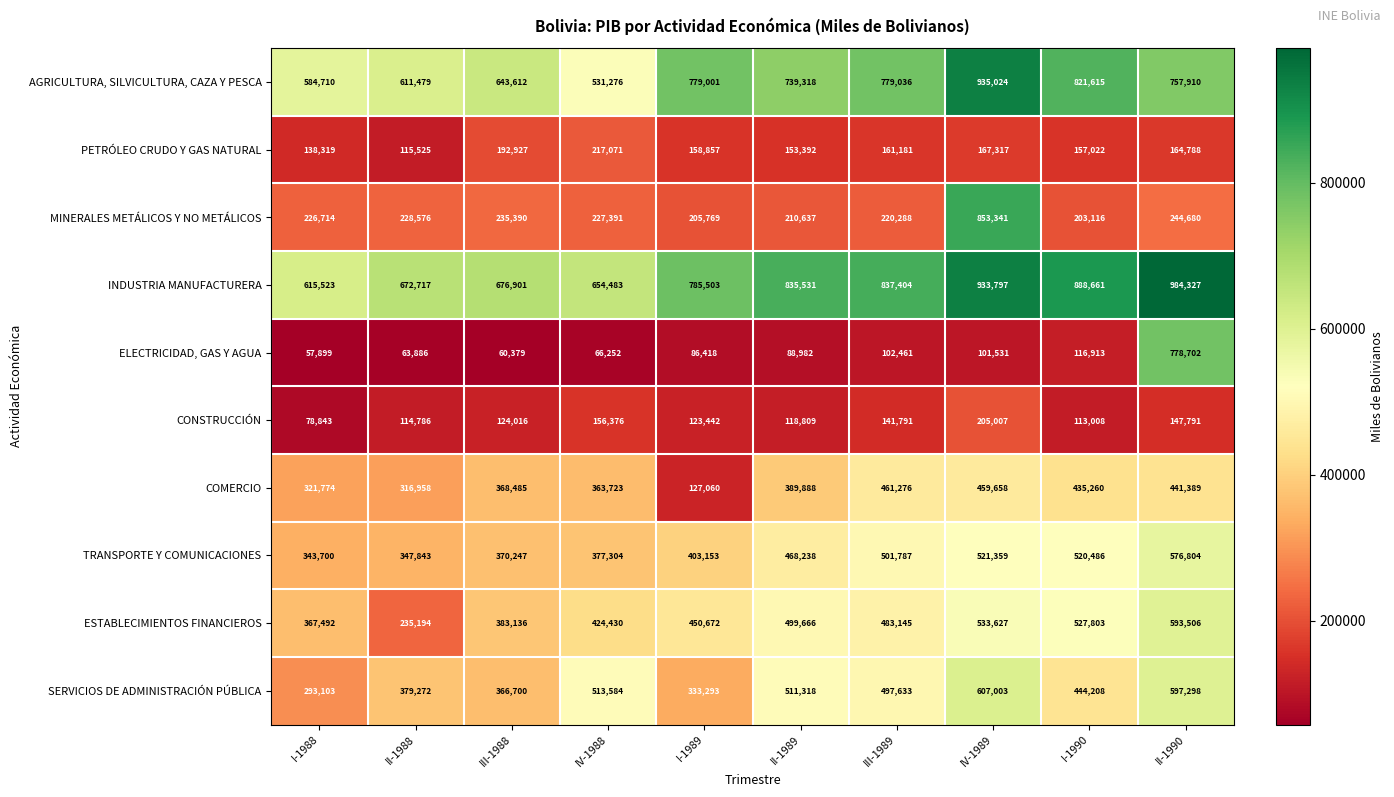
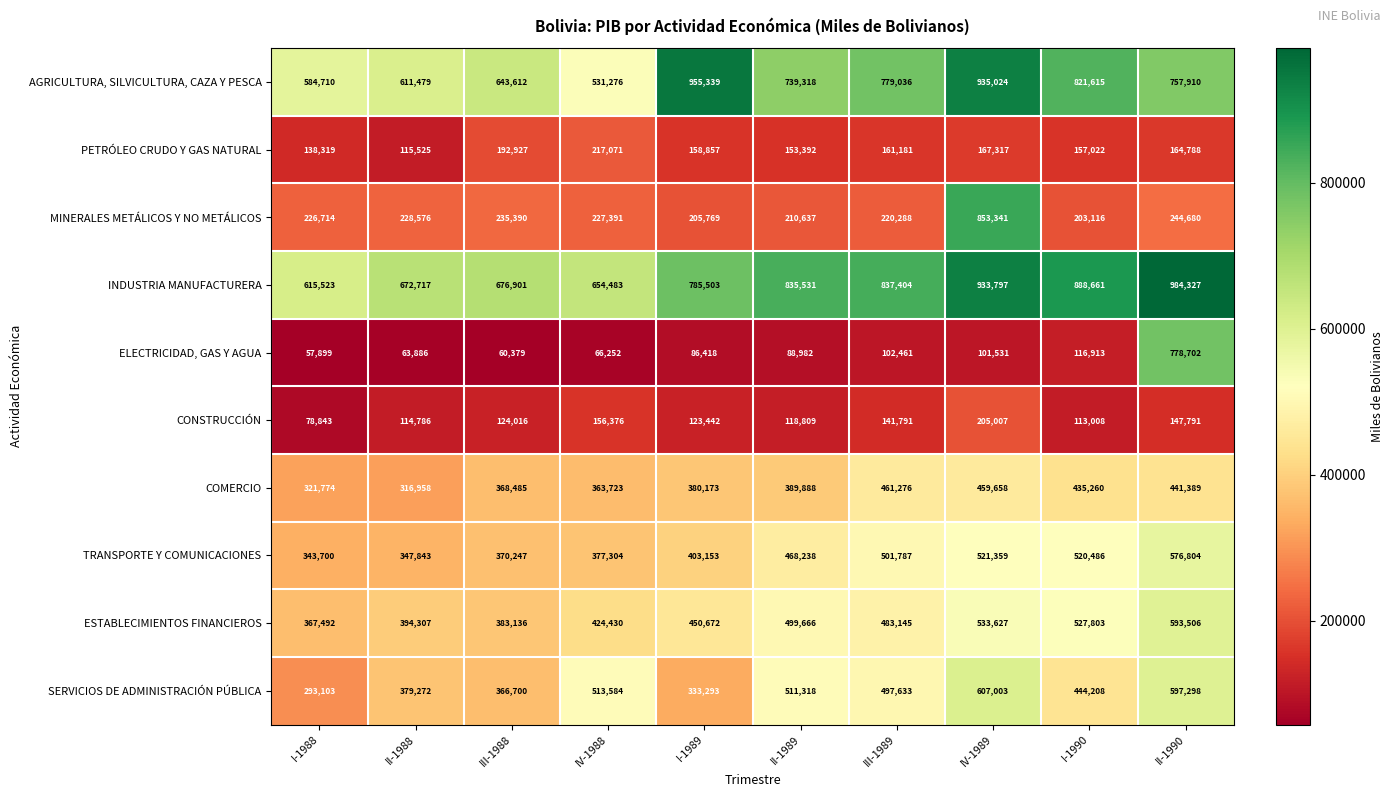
  {
    "AGRICULTURA, SILVICULTURA, CAZA Y PESCA": {
      "I-1988": "584,710",
      "II-1988": "611,479",
      "III-1988": "643,612",
      "IV-1988": "531,276",
-     "I-1989": "779,001",
+     "I-1989": "955,339",
      "II-1989": "739,318",
      "III-1989": "779,036",
      "IV-1989": "935,024",
      "I-1990": "821,615",
      "II-1990": "757,910"
    },
    "PETRÓLEO CRUDO Y GAS NATURAL": {
      "I-1988": "138,319",
      "II-1988": "115,525",
      "III-1988": "192,927",
      "IV-1988": "217,071",
      "I-1989": "158,857",
      "II-1989": "153,392",
      "III-1989": "161,181",
      "IV-1989": "167,317",
      "I-1990": "157,022",
      "II-1990": "164,788"
    },
    "MINERALES METÁLICOS Y NO METÁLICOS": {
      "I-1988": "226,714",
      "II-1988": "228,576",
      "III-1988": "235,390",
      "IV-1988": "227,391",
      "I-1989": "205,769",
      "II-1989": "210,637",
      "III-1989": "220,288",
      "IV-1989": "853,341",
      "I-1990": "203,116",
      "II-1990": "244,680"
    },
    "INDUSTRIA MANUFACTURERA": {
      "I-1988": "615,523",
      "II-1988": "672,717",
      "III-1988": "676,901",
      "IV-1988": "654,483",
      "I-1989": "785,503",
      "II-1989": "835,531",
      "III-1989": "837,404",
      "IV-1989": "933,797",
      "I-1990": "888,661",
      "II-1990": "984,327"
    },
    "ELECTRICIDAD, GAS Y AGUA": {
      "I-1988": "57,899",
      "II-1988": "63,886",
      "III-1988": "60,379",
      "IV-1988": "66,252",
      "I-1989": "86,418",
      "II-1989": "88,982",
      "III-1989": "102,461",
      "IV-1989": "101,531",
      "I-1990": "116,913",
      "II-1990": "778,702"
    },
    "CONSTRUCCIÓN": {
      "I-1988": "78,843",
      "II-1988": "114,786",
      "III-1988": "124,016",
      "IV-1988": "156,376",
      "I-1989": "123,442",
      "II-1989": "118,809",
      "III-1989": "141,791",
      "IV-1989": "205,007",
      "I-1990": "113,008",
      "II-1990": "147,791"
    },
    "COMERCIO": {
      "I-1988": "321,774",
      "II-1988": "316,958",
      "III-1988": "368,485",
      "IV-1988": "363,723",
-     "I-1989": "127,060",
+     "I-1989": "380,173",
      "II-1989": "389,888",
      "III-1989": "461,276",
      "IV-1989": "459,658",
      "I-1990": "435,260",
      "II-1990": "441,389"
    },
    "TRANSPORTE Y COMUNICACIONES": {
      "I-1988": "343,700",
      "II-1988": "347,843",
      "III-1988": "370,247",
      "IV-1988": "377,304",
      "I-1989": "403,153",
      "II-1989": "468,238",
      "III-1989": "501,787",
      "IV-1989": "521,359",
      "I-1990": "520,486",
      "II-1990": "576,804"
    },
    "ESTABLECIMIENTOS FINANCIEROS": {
      "I-1988": "367,492",
-     "II-1988": "235,194",
+     "II-1988": "394,307",
      "III-1988": "383,136",
      "IV-1988": "424,430",
      "I-1989": "450,672",
      "II-1989": "499,666",
      "III-1989": "483,145",
      "IV-1989": "533,627",
      "I-1990": "527,803",
      "II-1990": "593,506"
    },
    "SERVICIOS DE ADMINISTRACIÓN PÚBLICA": {
      "I-1988": "293,103",
      "II-1988": "379,272",
      "III-1988": "366,700",
      "IV-1988": "513,584",
      "I-1989": "333,293",
      "II-1989": "511,318",
      "III-1989": "497,633",
      "IV-1989": "607,003",
      "I-1990": "444,208",
      "II-1990": "597,298"
    }
  }
